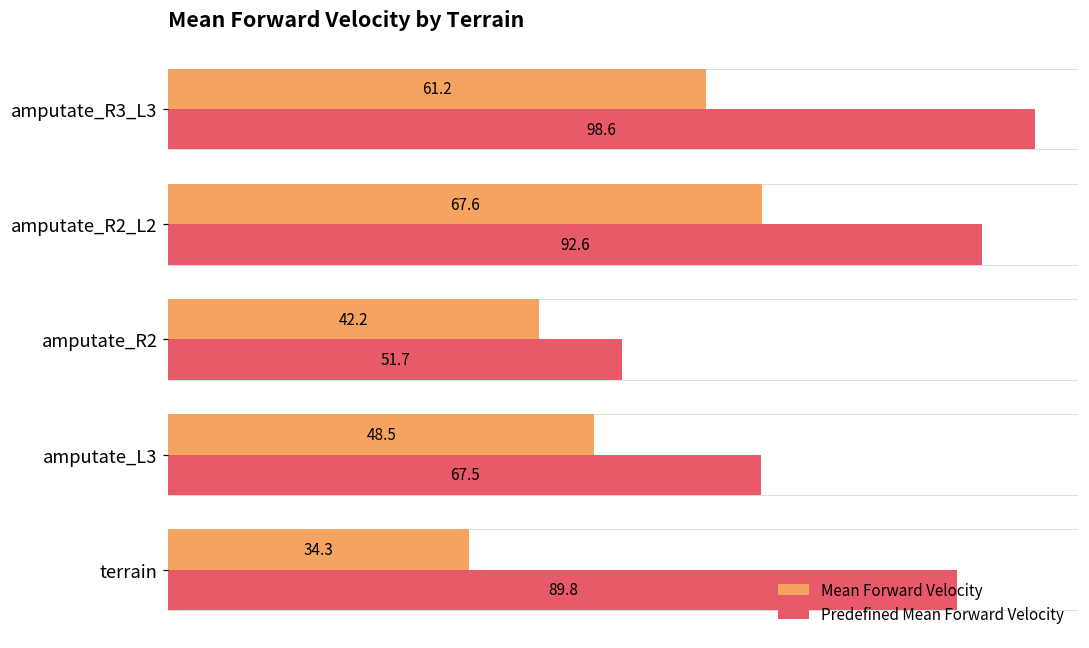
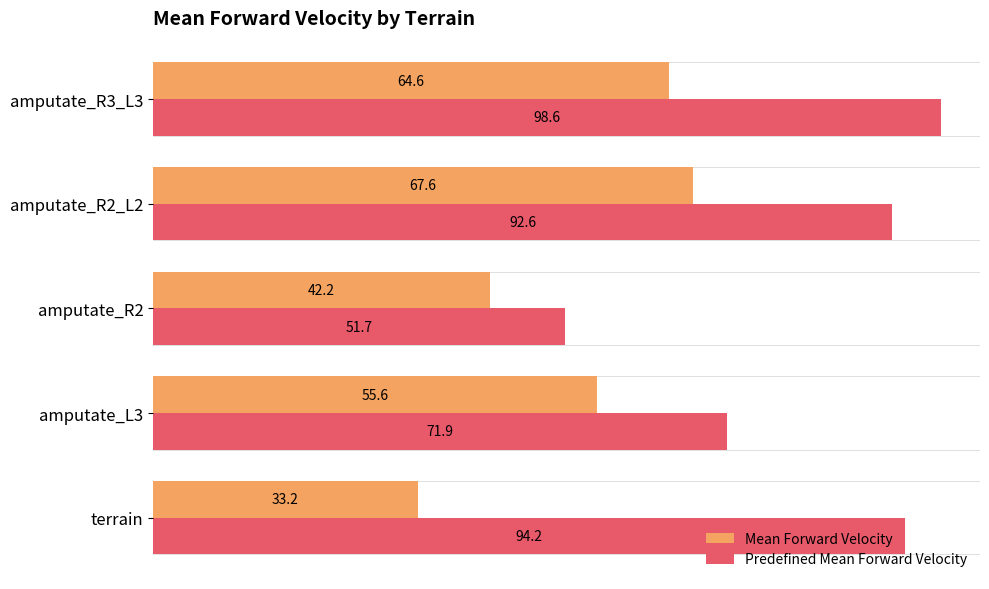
  {
    "Mean Forward Velocity": {
-     "amputate_R3_L3": 61.2,
+     "amputate_R3_L3": 64.6,
      "amputate_R2_L2": 67.6,
      "amputate_R2": 42.2,
-     "amputate_L3": 48.5,
-     "terrain": 34.3
+     "amputate_L3": 55.6,
+     "terrain": 33.2
    },
    "Predefined Mean Forward Velocity": {
      "amputate_R3_L3": 98.6,
      "amputate_R2_L2": 92.6,
      "amputate_R2": 51.7,
-     "amputate_L3": 67.5,
-     "terrain": 89.8
+     "amputate_L3": 71.9,
+     "terrain": 94.2
    }
  }
